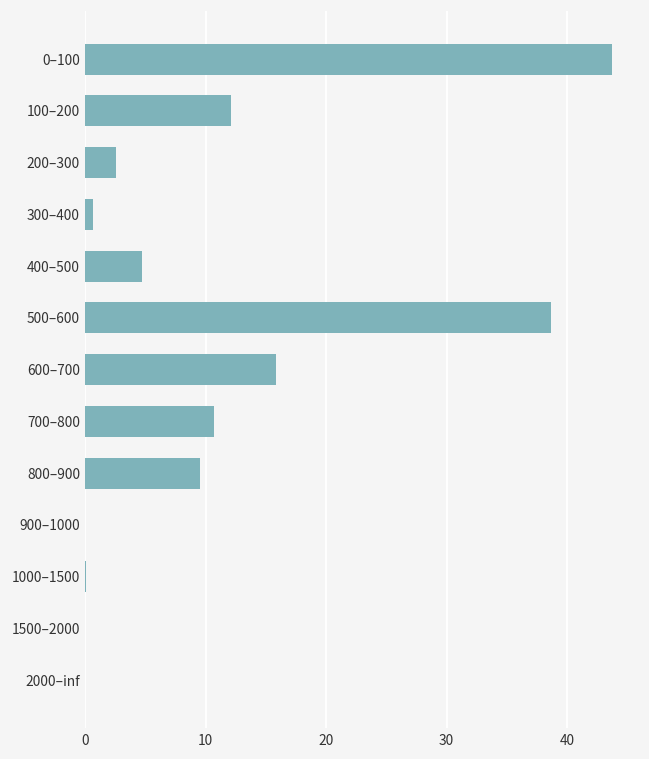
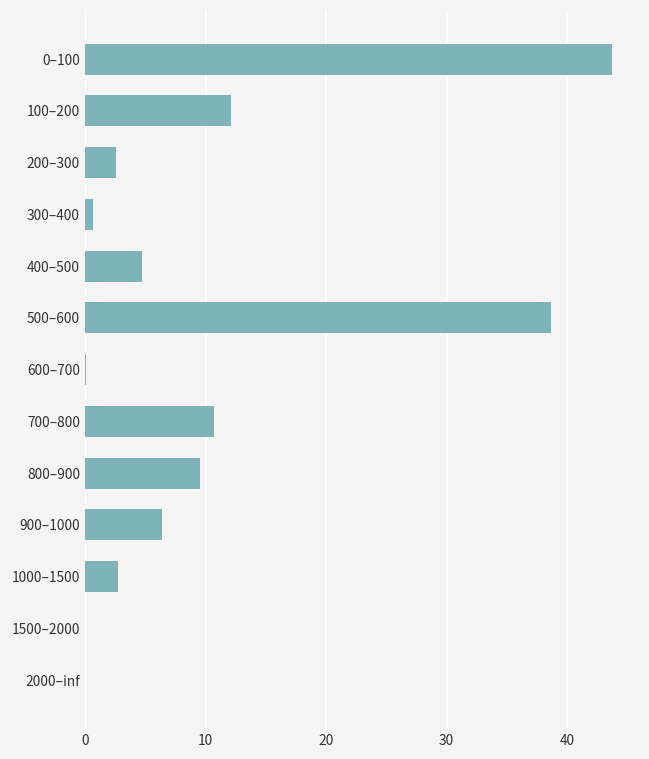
  {
    "0–100": 43.7,
    "100–200": 12.1,
    "200–300": 2.5,
    "300–400": 0.6,
    "400–500": 4.7,
    "500–600": 38.7,
-   "600–700": 15.8,
+   "600–700": 0.0,
    "700–800": 10.7,
    "800–900": 9.5,
-   "900–1000": 0.0,
-   "1000–1500": 0.0
+   "900–1000": 6.4,
+   "1000–1500": 2.7
  }
